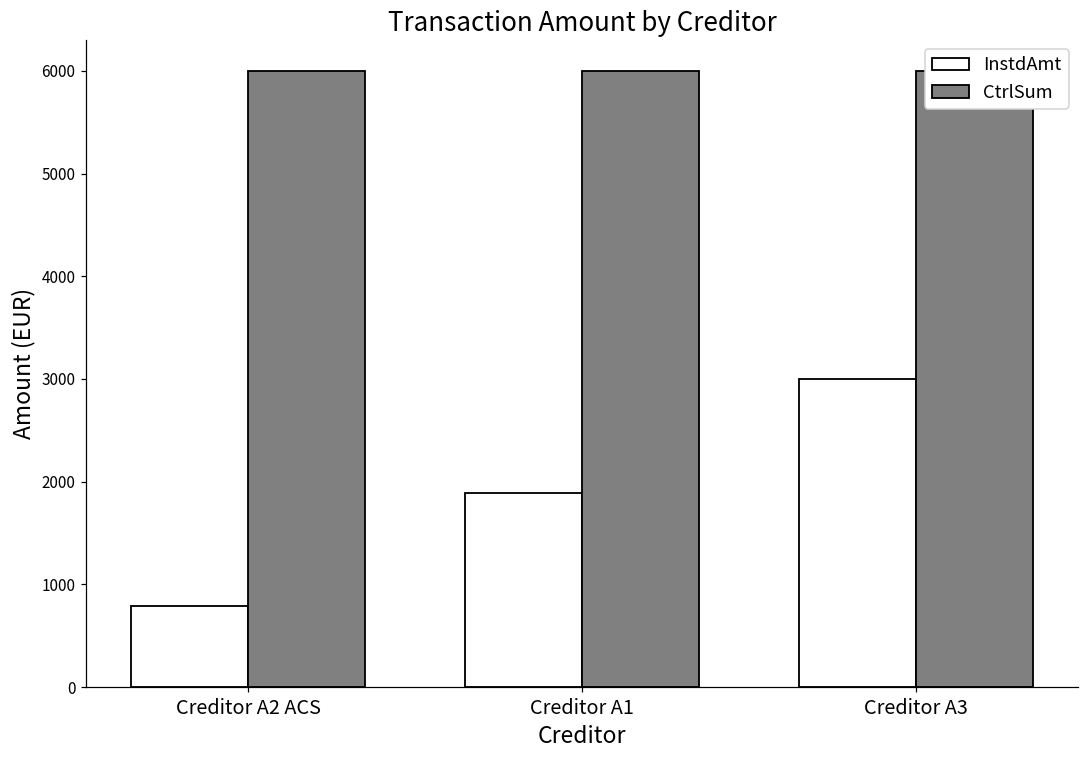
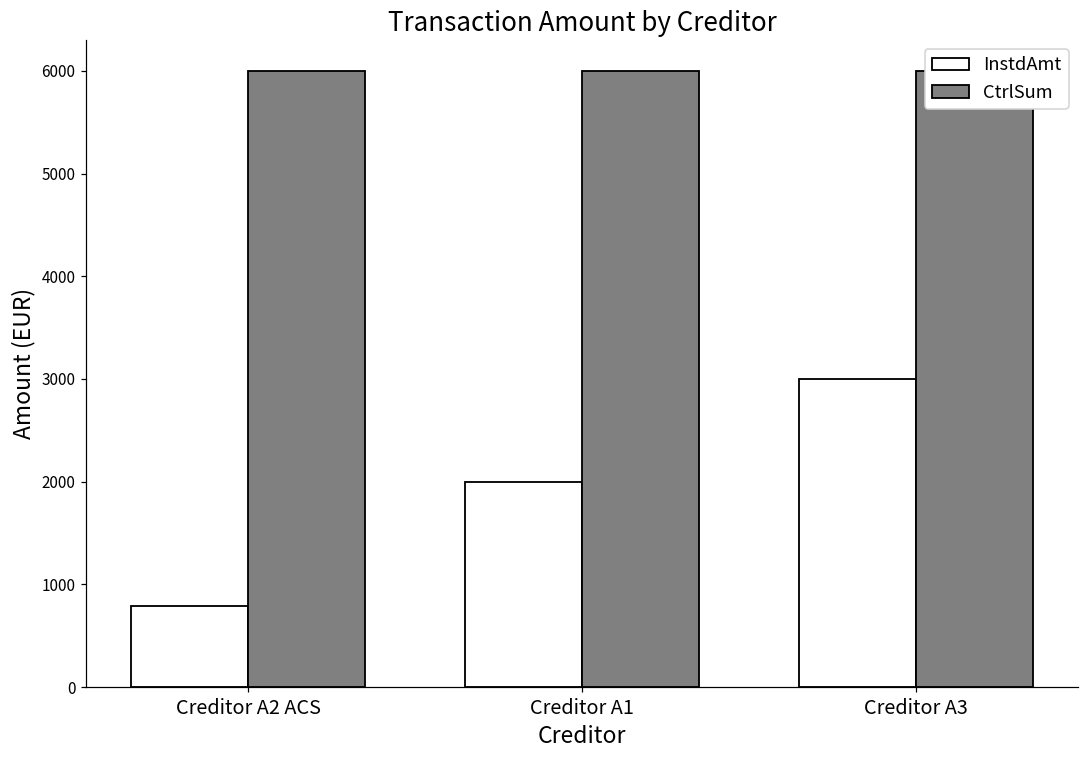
  {
    "InstdAmt": {
      "Creditor A2 ACS": 800,
-     "Creditor A1": 1900,
+     "Creditor A1": 2000,
      "Creditor A3": 3000
    },
    "CtrlSum": {
      "Creditor A2 ACS": 6000,
      "Creditor A1": 6000
    }
  }
